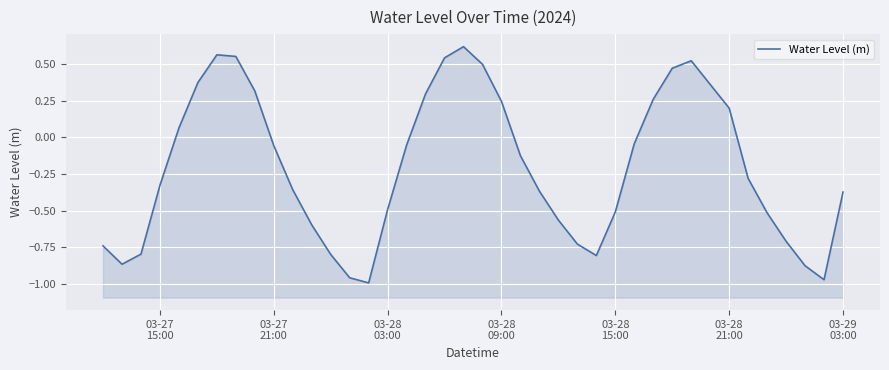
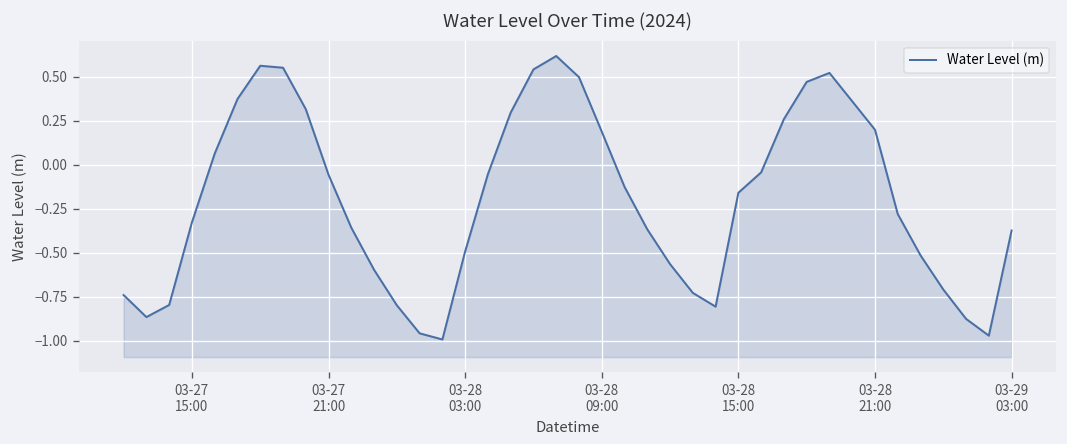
  {
    "03-27 15:00": -0.33,
    "03-27 21:00": -0.06,
    "03-28 03:00": -0.49,
-   "03-28 09:00": 0.24,
-   "03-28 15:00": -0.51,
+   "03-28 09:00": 0.19,
+   "03-28 15:00": -0.16,
    "03-28 21:00": 0.20,
    "03-29 03:00": -0.37
  }
